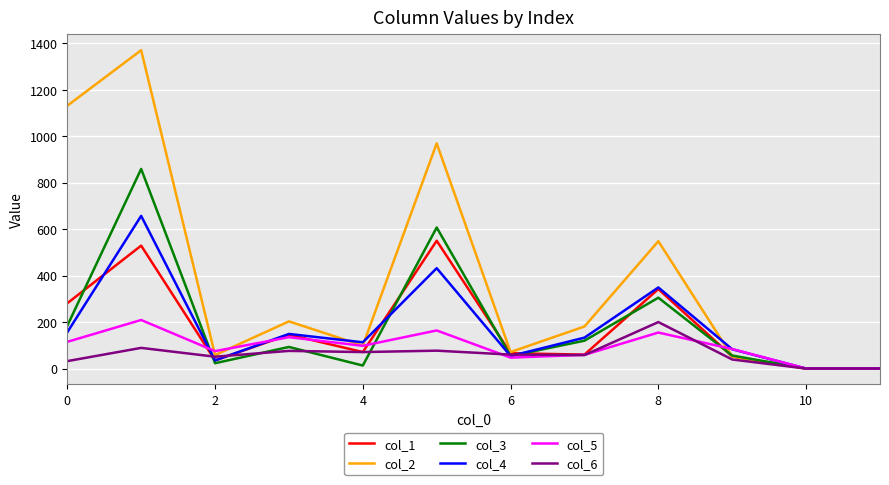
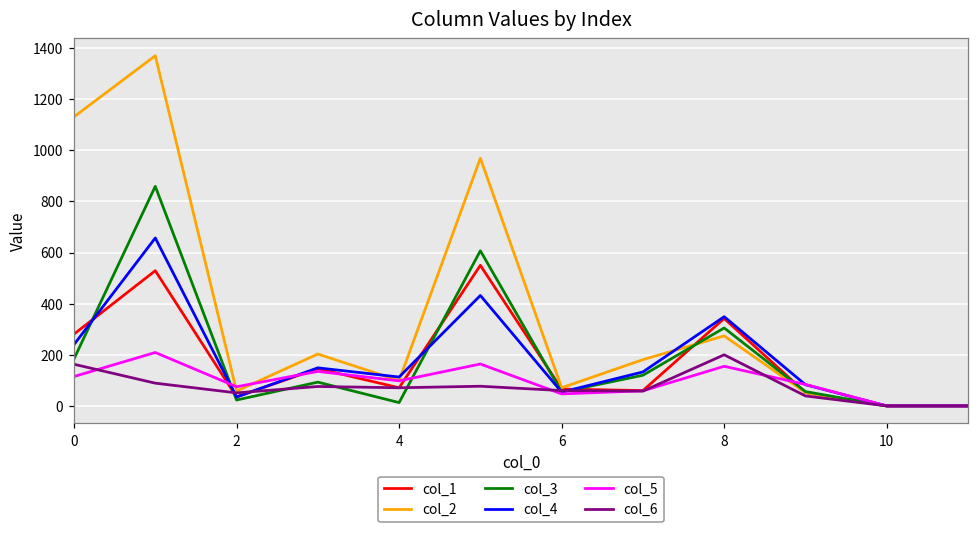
  {
    "col_1": {
      "0": 280
    },
    "col_2": {
      "0": 1130,
-     "8": 550
+     "8": 270
    },
    "col_3": {
      "0": 180,
      "2": 20,
      "4": 10,
      "8": 310
    },
    "col_4": {
-     "0": 160,
+     "0": 240,
      "4": 110
    },
    "col_5": {
      "0": 120,
      "2": 80,
      "8": 160
    },
    "col_6": {
-     "0": 30,
+     "0": 160,
      "8": 200
    }
  }
